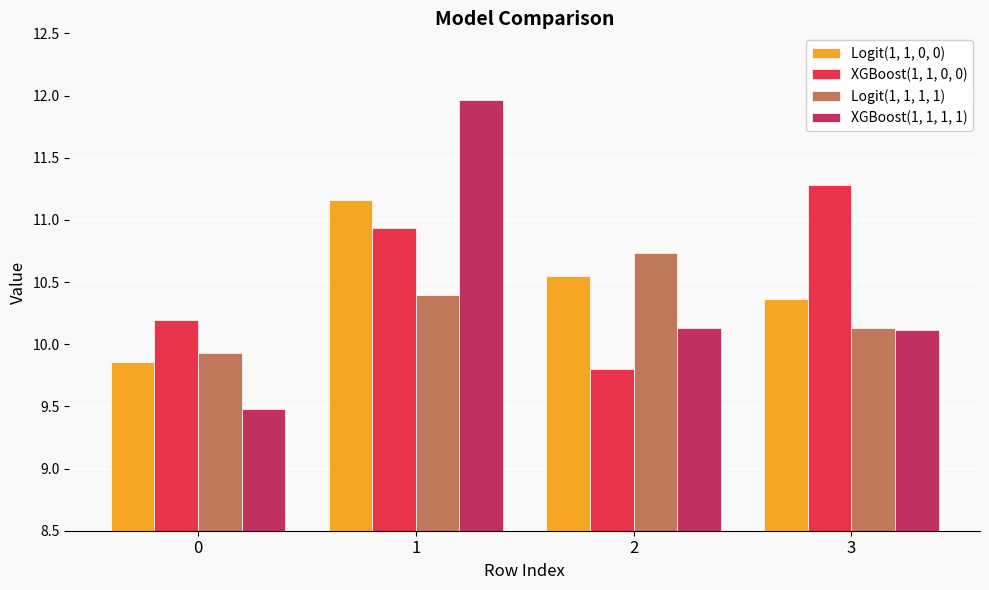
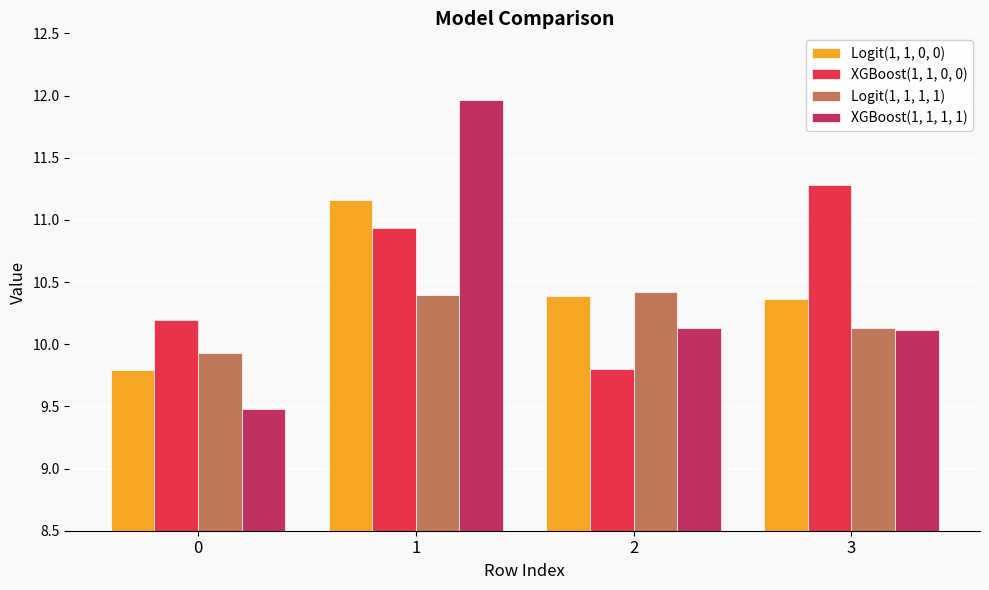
  {
    "Logit(1, 1, 0, 0)": {
-     "0": 9.86,
+     "0": 9.79,
      "1": 11.16,
-     "2": 10.55,
+     "2": 10.39,
      "3": 10.37
    },
    "Logit(1, 1, 1, 1)": {
      "0": 9.93,
      "1": 10.40,
-     "2": 10.73,
+     "2": 10.42,
      "3": 10.13
    }
  }
